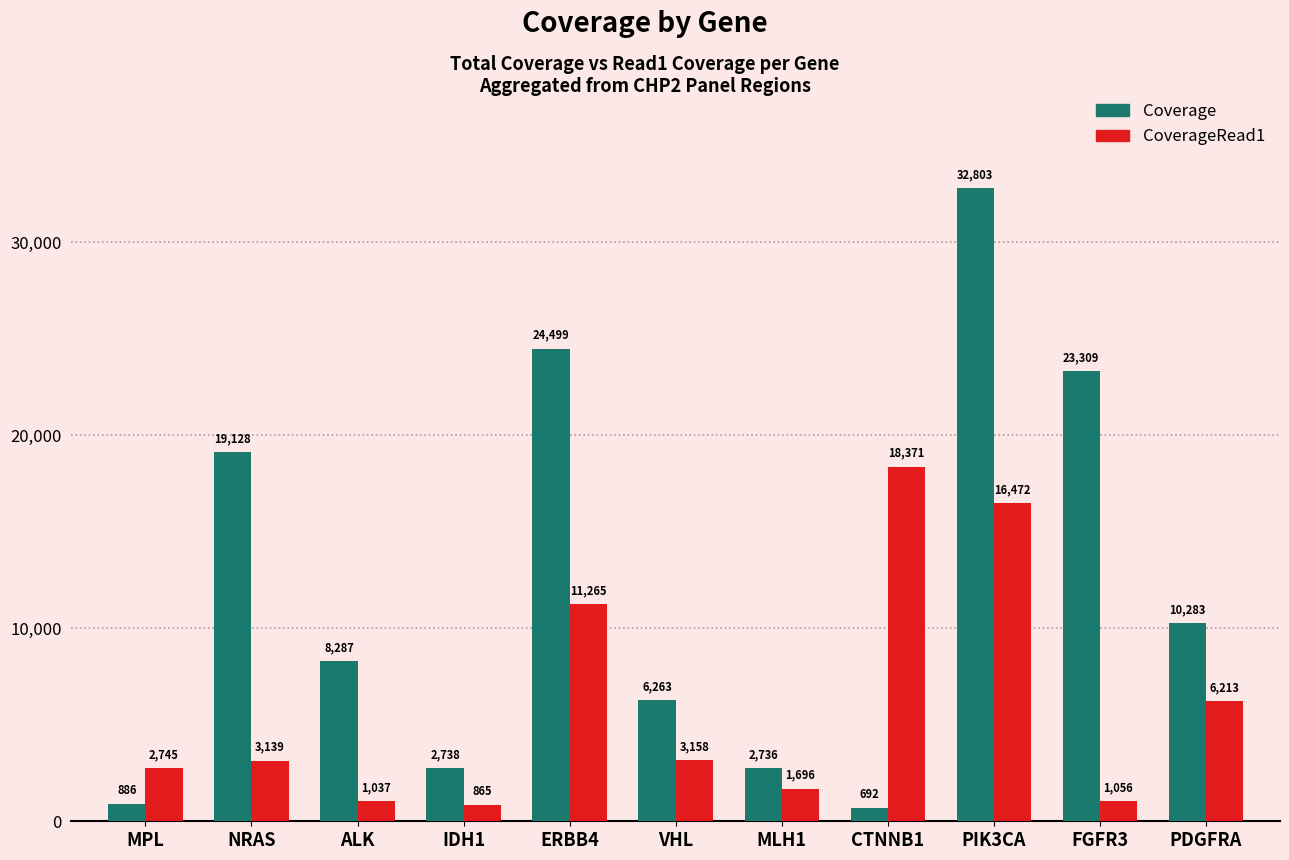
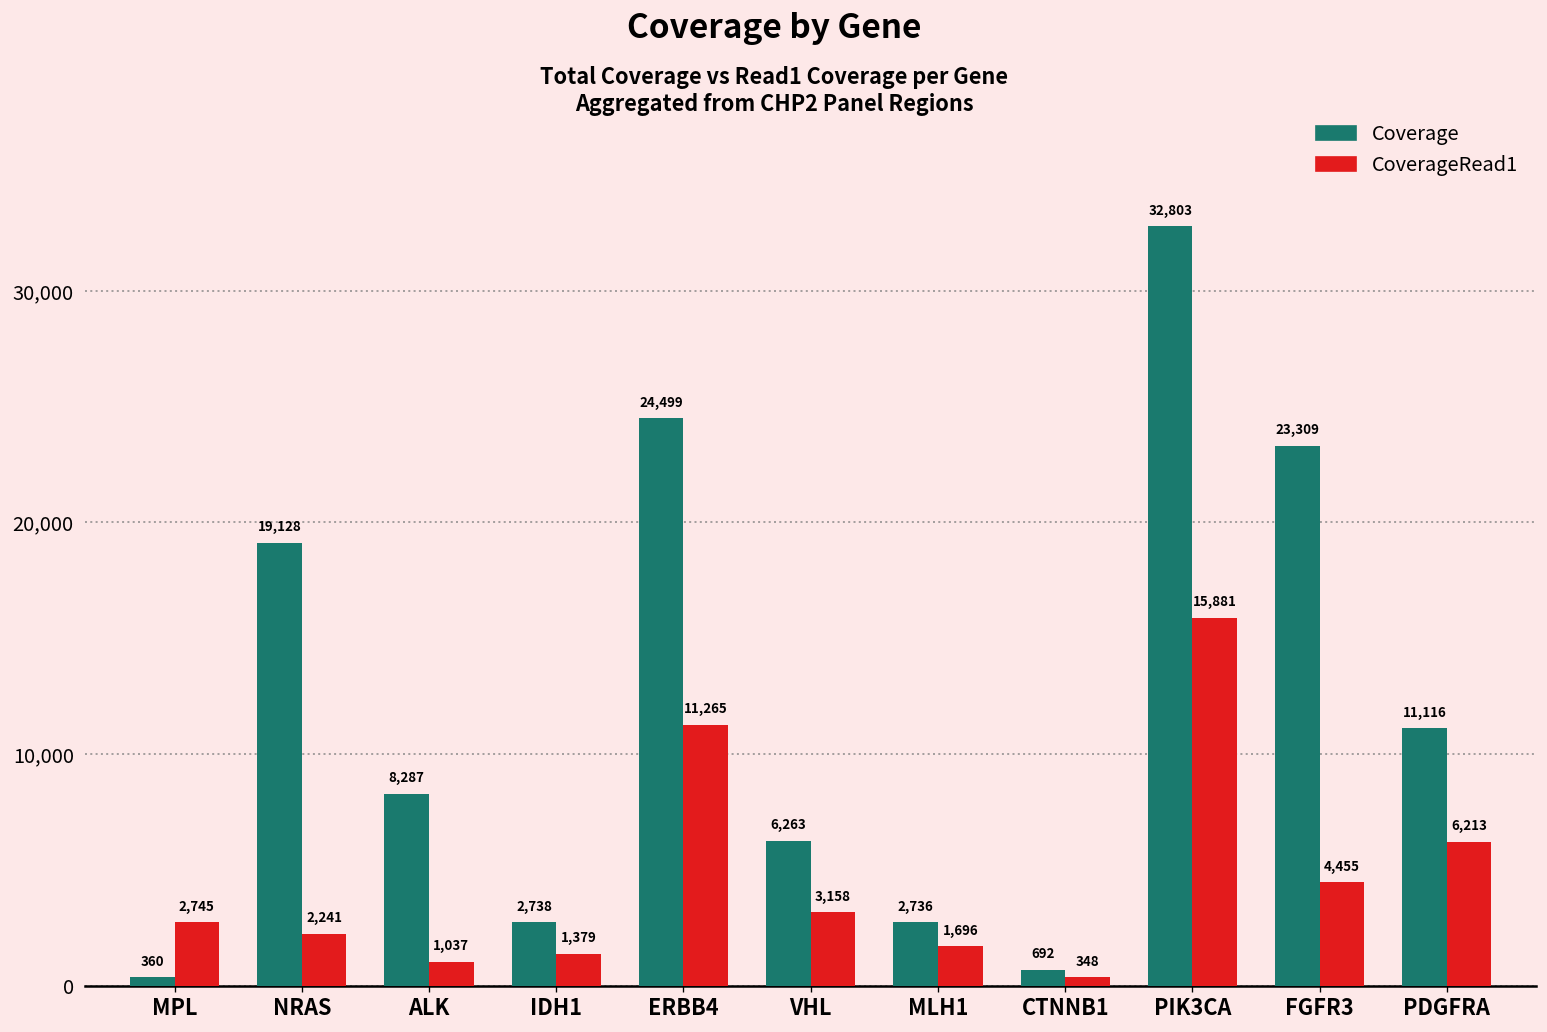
  {
    "Coverage": {
-     "MPL": "886",
+     "MPL": "360",
      "NRAS": "19,128",
      "ALK": "8,287",
      "IDH1": "2,738",
      "ERBB4": "24,499",
      "VHL": "6,263",
      "MLH1": "2,736",
      "CTNNB1": "692",
      "PIK3CA": "32,803",
      "FGFR3": "23,309",
-     "PDGFRA": "10,283"
+     "PDGFRA": "11,116"
    },
    "CoverageRead1": {
      "MPL": "2,745",
-     "NRAS": "3,139",
+     "NRAS": "2,241",
      "ALK": "1,037",
-     "IDH1": "865",
+     "IDH1": "1,379",
      "ERBB4": "11,265",
      "VHL": "3,158",
      "MLH1": "1,696",
-     "CTNNB1": "18,371",
-     "PIK3CA": "16,472",
-     "FGFR3": "1,056",
+     "CTNNB1": "348",
+     "PIK3CA": "15,881",
+     "FGFR3": "4,455",
      "PDGFRA": "6,213"
    }
  }
